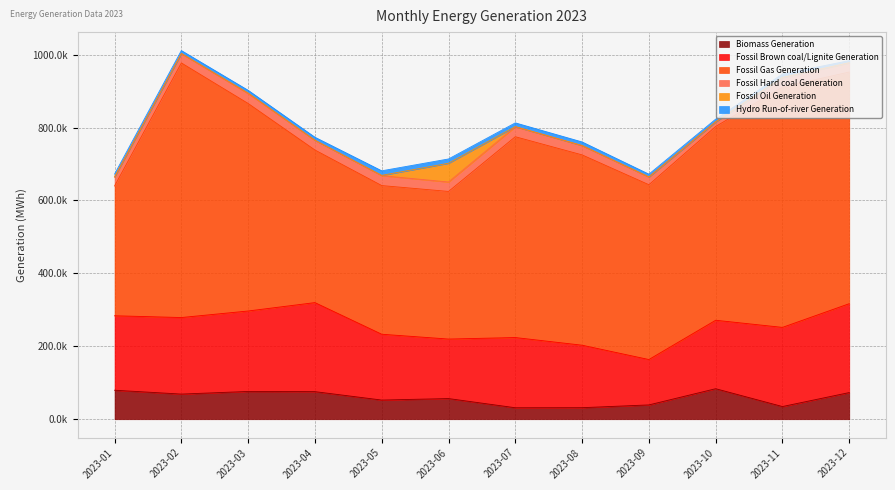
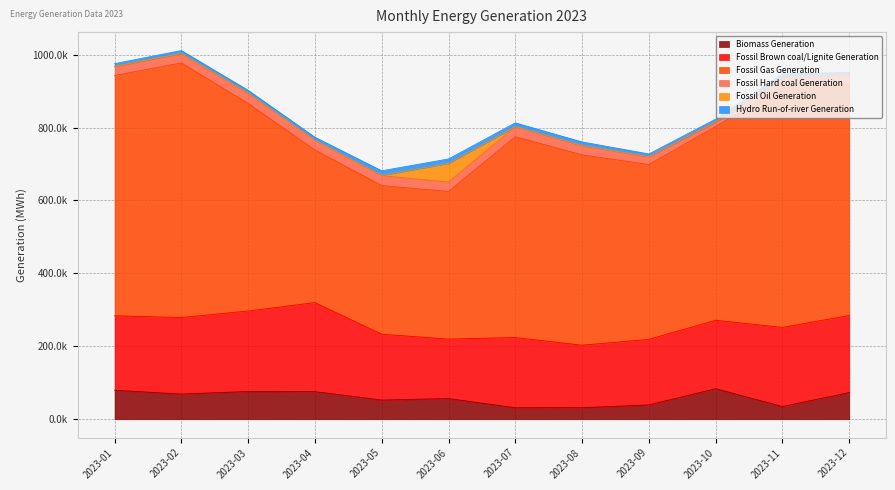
  {
    "Biomass Generation": {
      "2023-01": 80000,
      "2023-02": 70000,
      "2023-03": 80000,
      "2023-04": 80000,
      "2023-05": 50000,
      "2023-06": 60000,
      "2023-07": 30000,
      "2023-08": 30000,
      "2023-09": 40000,
      "2023-10": 80000,
      "2023-11": 30000,
      "2023-12": 70000
    },
    "Fossil Brown coal/Lignite Generation": {
      "2023-01": 200000,
      "2023-02": 210000,
      "2023-03": 220000,
      "2023-04": 240000,
      "2023-05": 180000,
      "2023-06": 160000,
      "2023-07": 190000,
      "2023-08": 170000,
-     "2023-09": 120000,
+     "2023-09": 180000,
      "2023-10": 190000,
      "2023-11": 220000,
-     "2023-12": 240000
+     "2023-12": 210000
    },
    "Fossil Gas Generation": {
-     "2023-01": 360000,
+     "2023-01": 660000,
      "2023-02": 700000,
      "2023-03": 570000,
      "2023-04": 420000,
      "2023-05": 410000,
      "2023-06": 400000,
      "2023-07": 550000,
      "2023-08": 520000,
      "2023-09": 480000,
      "2023-10": 530000
    },
    "Fossil Hard coal Generation": {
      "2023-06": 30000
    },
    "Fossil Oil Generation": {
      "2023-06": 50000
    },
    "Hydro Run-of-river Generation": {
      "2023-01": 10000,
      "2023-02": 10000,
      "2023-03": 10000,
      "2023-04": 10000,
      "2023-05": 10000,
      "2023-06": 10000,
      "2023-07": 10000,
      "2023-08": 10000,
      "2023-09": 10000,
      "2023-10": 10000
    }
  }
